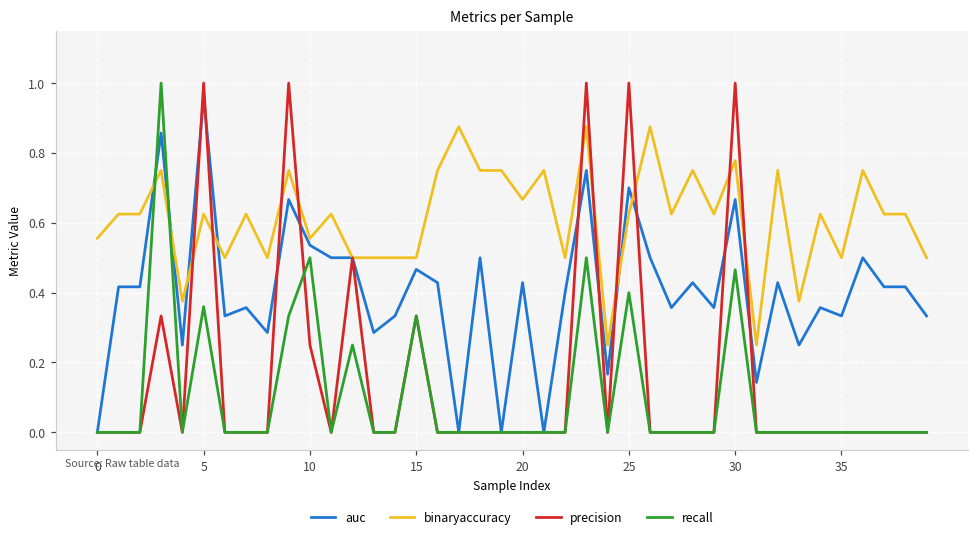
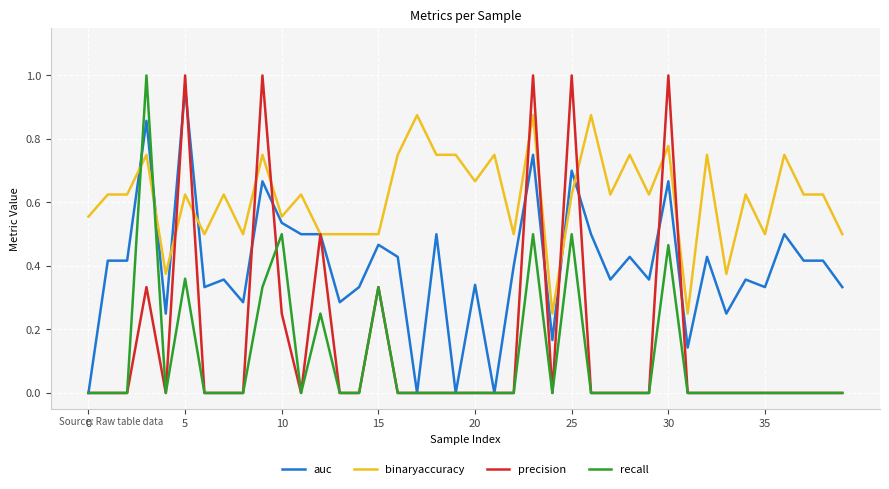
  {
    "auc": {
      "5": 0.96,
      "10": 0.54,
      "15": 0.47,
-     "20": 0.43,
+     "20": 0.34,
      "25": 0.70,
      "30": 0.67,
      "35": 0.33
    },
    "binaryaccuracy": {
      "0": 0.56,
      "5": 0.63,
      "10": 0.56,
      "15": 0.50,
      "20": 0.67,
      "25": 0.63,
      "30": 0.78,
      "35": 0.50
    },
    "precision": {
      "5": 1.00,
      "10": 0.25,
      "25": 1.00,
      "30": 1.00
    },
    "recall": {
      "5": 0.36,
      "10": 0.5,
-     "25": 0.4,
+     "25": 0.5,
      "30": 0.47
    }
  }
